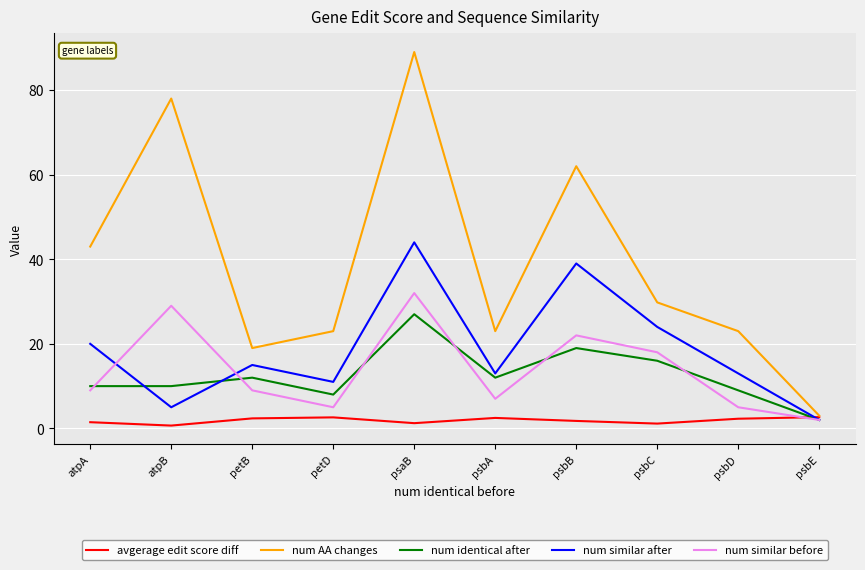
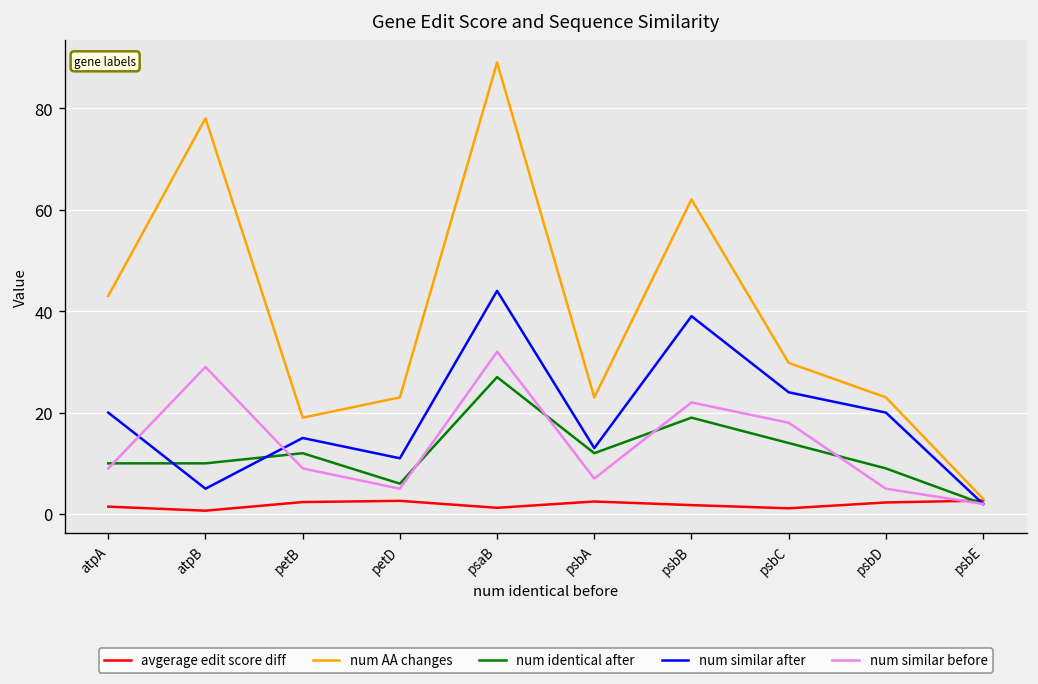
  {
    "avgerage edit score diff": {
      "atpA": 1,
      "atpB": 1,
      "petB": 2,
      "petD": 3,
      "psaB": 1,
      "psbA": 2,
      "psbB": 2,
      "psbC": 1,
      "psbD": 2
    },
    "num AA changes": {
      "atpA": 43,
      "atpB": 78,
      "petB": 19,
      "petD": 23,
      "psaB": 89,
      "psbA": 23,
      "psbB": 62,
      "psbC": 30,
      "psbD": 23
    },
    "num identical after": {
      "atpA": 10,
      "atpB": 10,
      "petB": 12,
-     "petD": 8,
+     "petD": 6,
      "psaB": 27,
      "psbA": 12,
      "psbB": 19,
-     "psbC": 16,
+     "psbC": 14,
      "psbD": 9
    },
    "num similar after": {
      "atpA": 20,
      "atpB": 5,
      "petB": 15,
      "petD": 11,
      "psaB": 44,
      "psbA": 13,
      "psbB": 39,
      "psbC": 24,
-     "psbD": 13
+     "psbD": 20
    },
    "num similar before": {
      "atpA": 9,
      "atpB": 29,
      "petB": 9,
      "petD": 5,
      "psaB": 32,
      "psbA": 7,
      "psbB": 22,
      "psbC": 18,
      "psbD": 5
    }
  }
